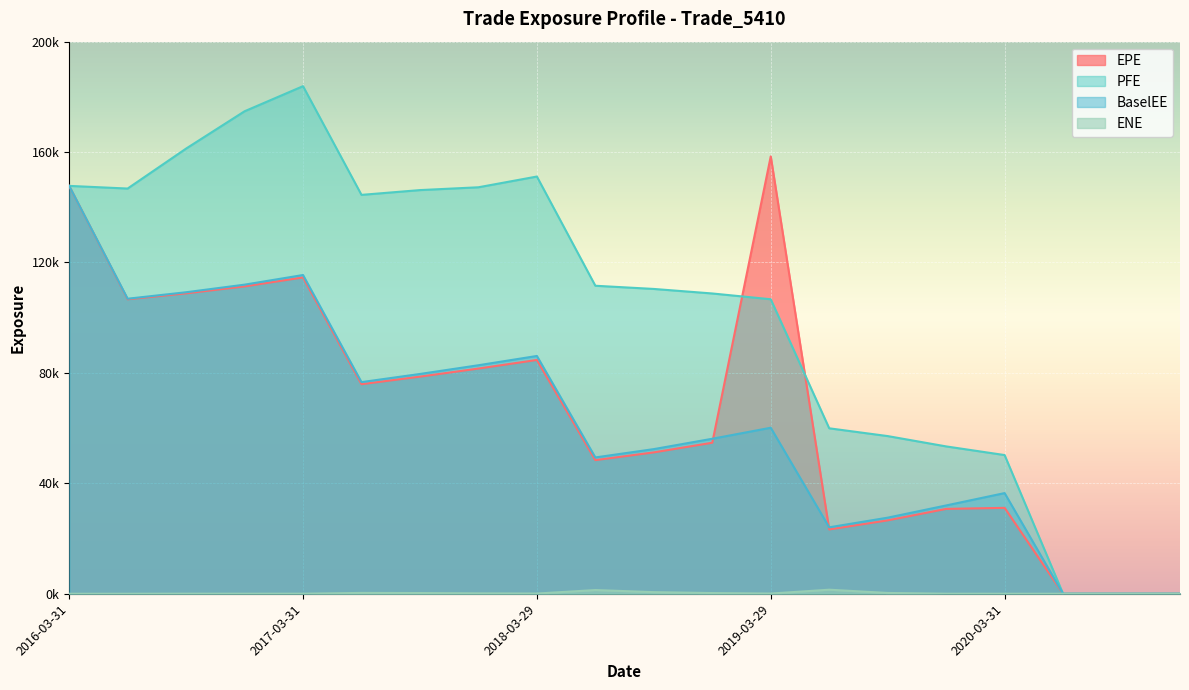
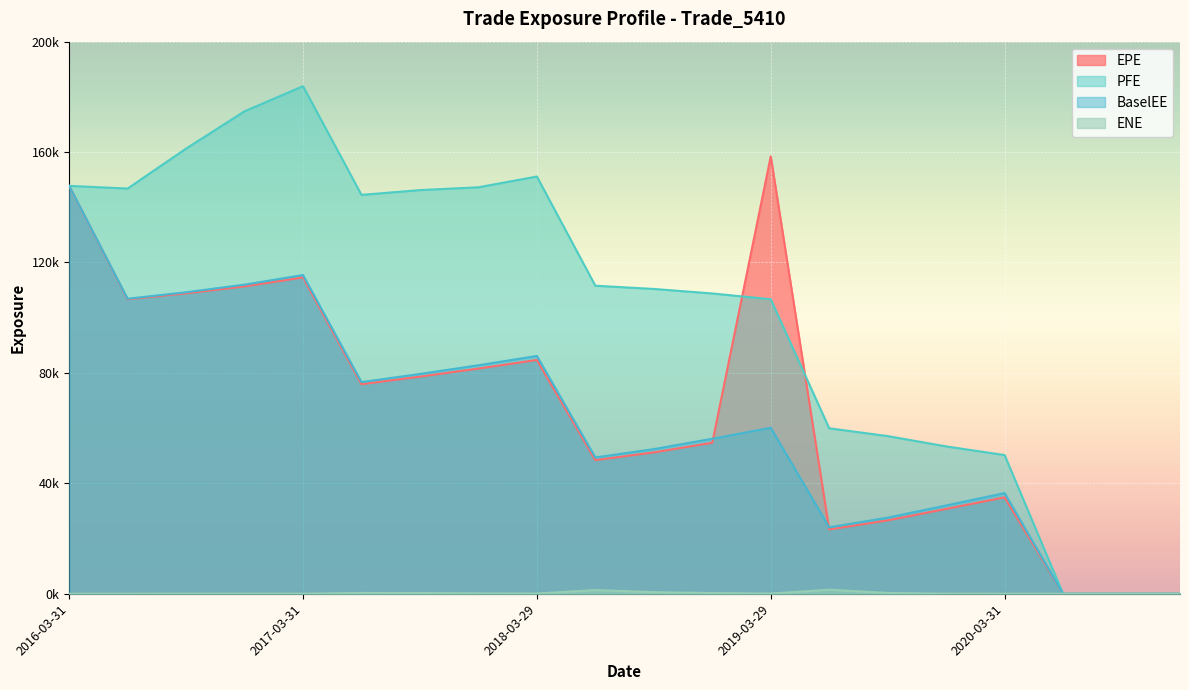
  {
    "EPE": {
      "2018-03-29": 85000,
      "2019-03-29": 158000,
-     "2020-03-31": 31000
+     "2020-03-31": 35000
    }
  }
